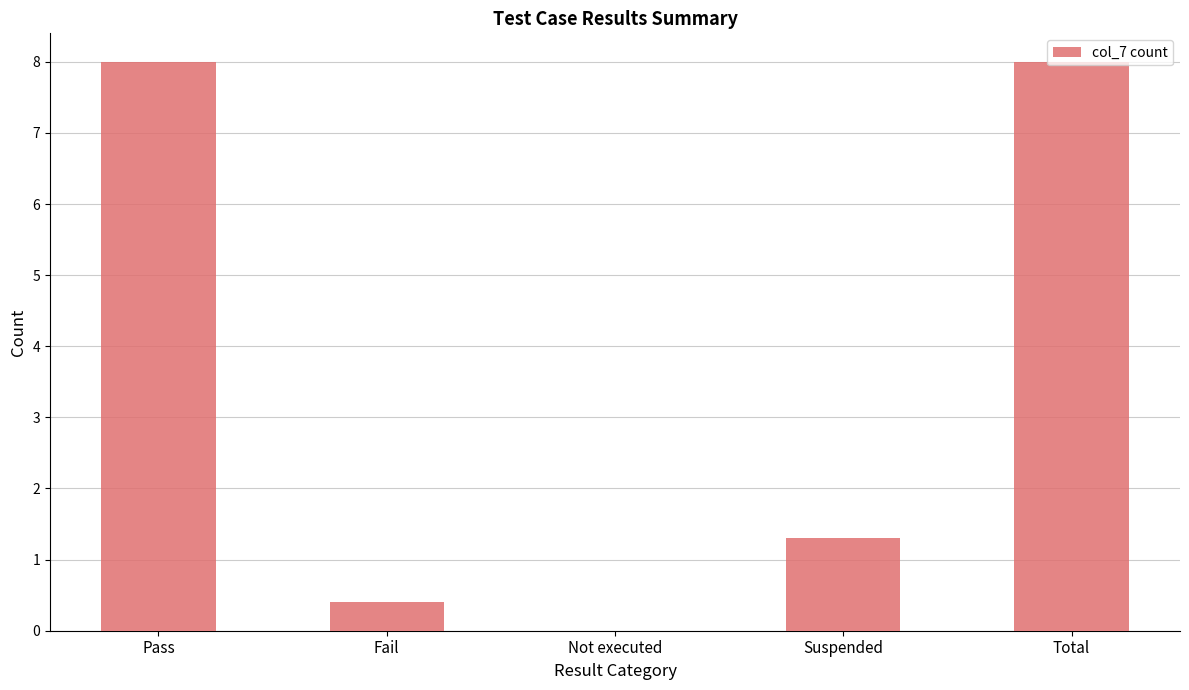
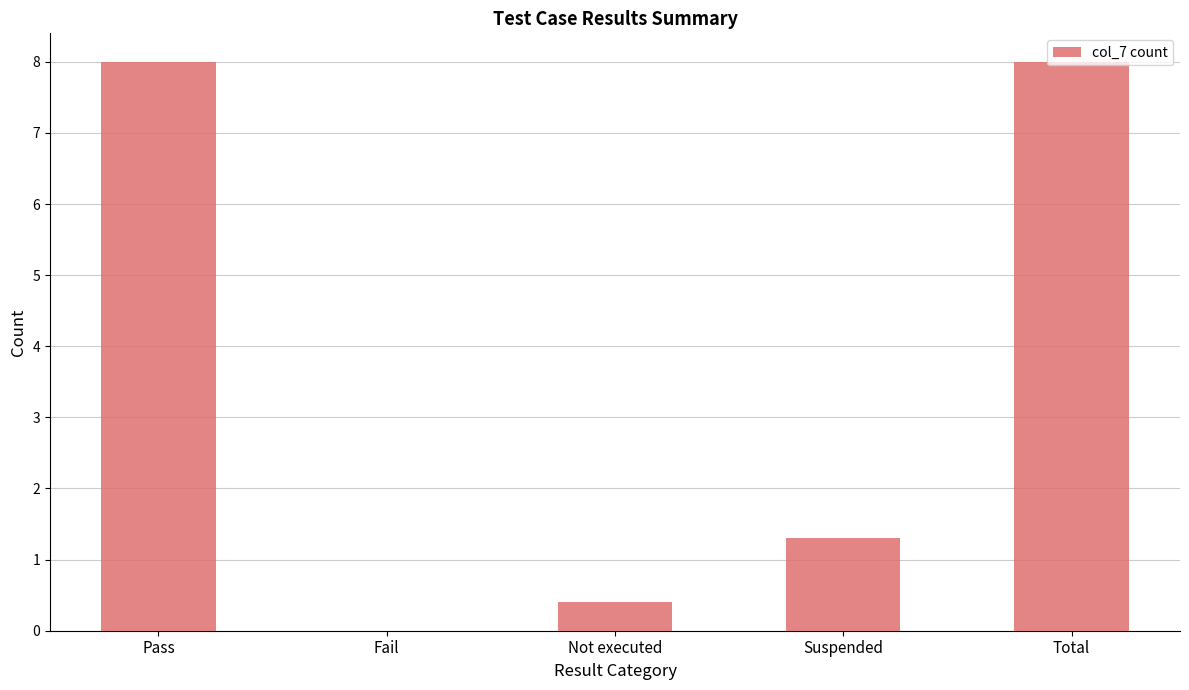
  {
    "Pass": 8.0,
-   "Fail": 0.4,
-   "Not executed": 0.0,
+   "Fail": 0.0,
+   "Not executed": 0.4,
    "Suspended": 1.3
  }
